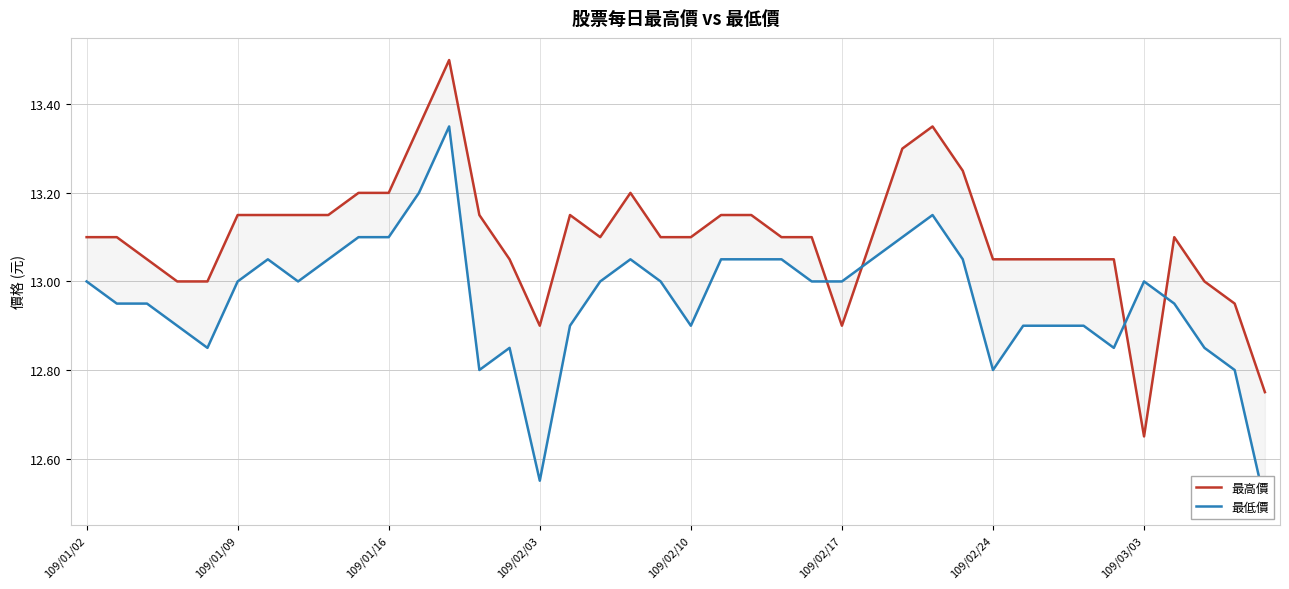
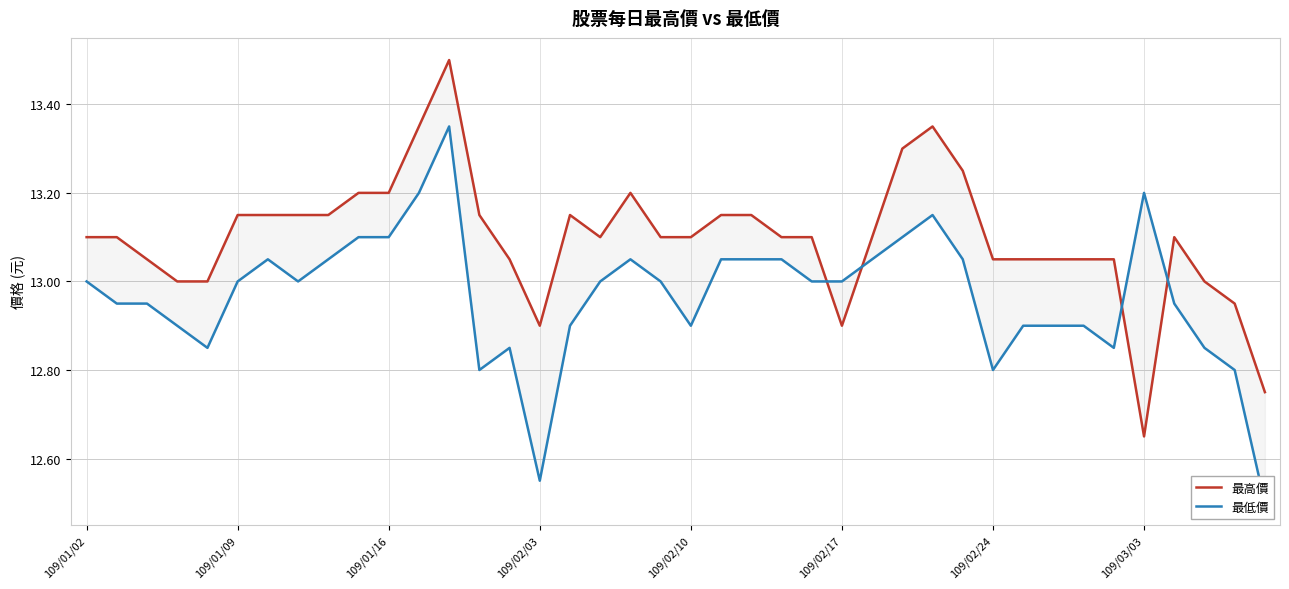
  {
    "最高價": {
      "109/02/17": 12.9,
      "109/03/03": 12.65
    },
    "最低價": {
      "109/01/02": 13.0,
      "109/01/09": 13.0,
      "109/01/16": 13.1,
      "109/02/03": 12.55,
      "109/02/10": 12.9,
      "109/02/24": 12.8,
-     "109/03/03": 13.0
+     "109/03/03": 13.2
    }
  }
